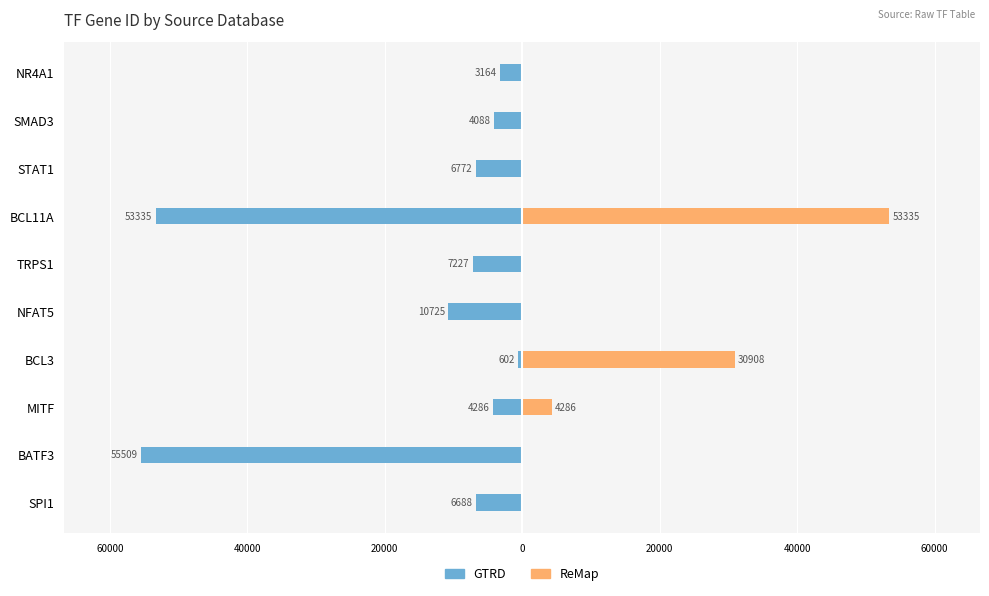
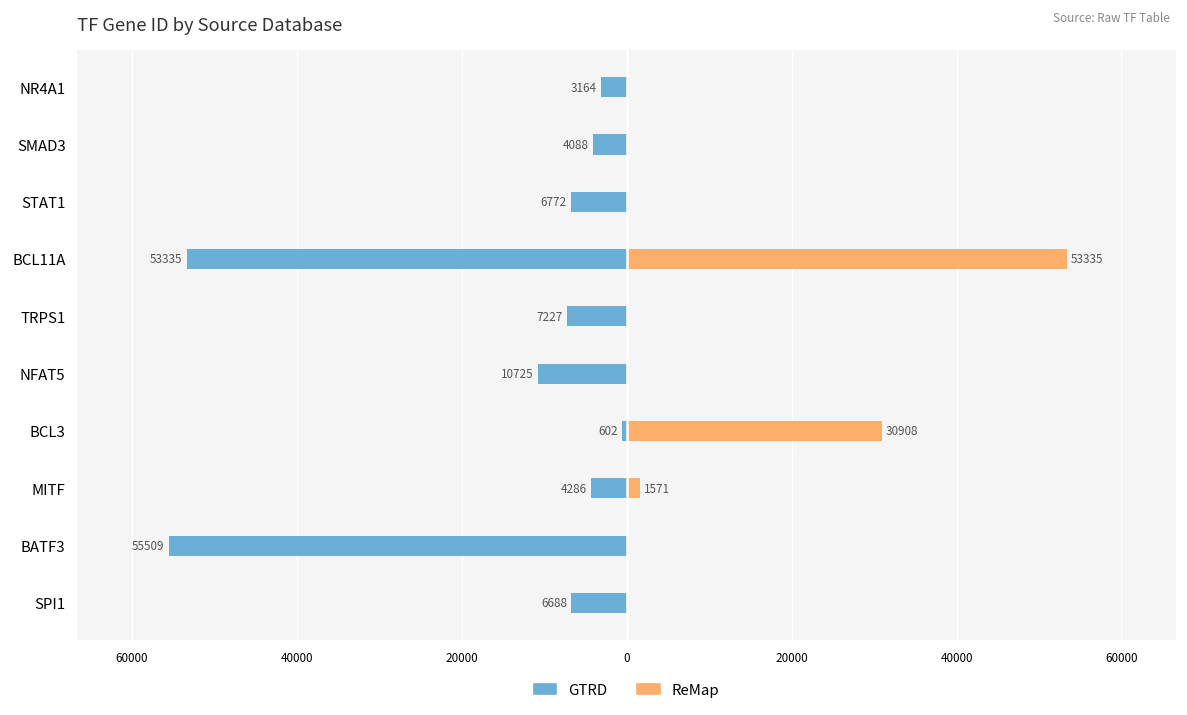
  {
    "ReMap": {
      "BCL11A": 53335,
      "BCL3": 30908,
-     "MITF": 4286
+     "MITF": 1571
    }
  }
